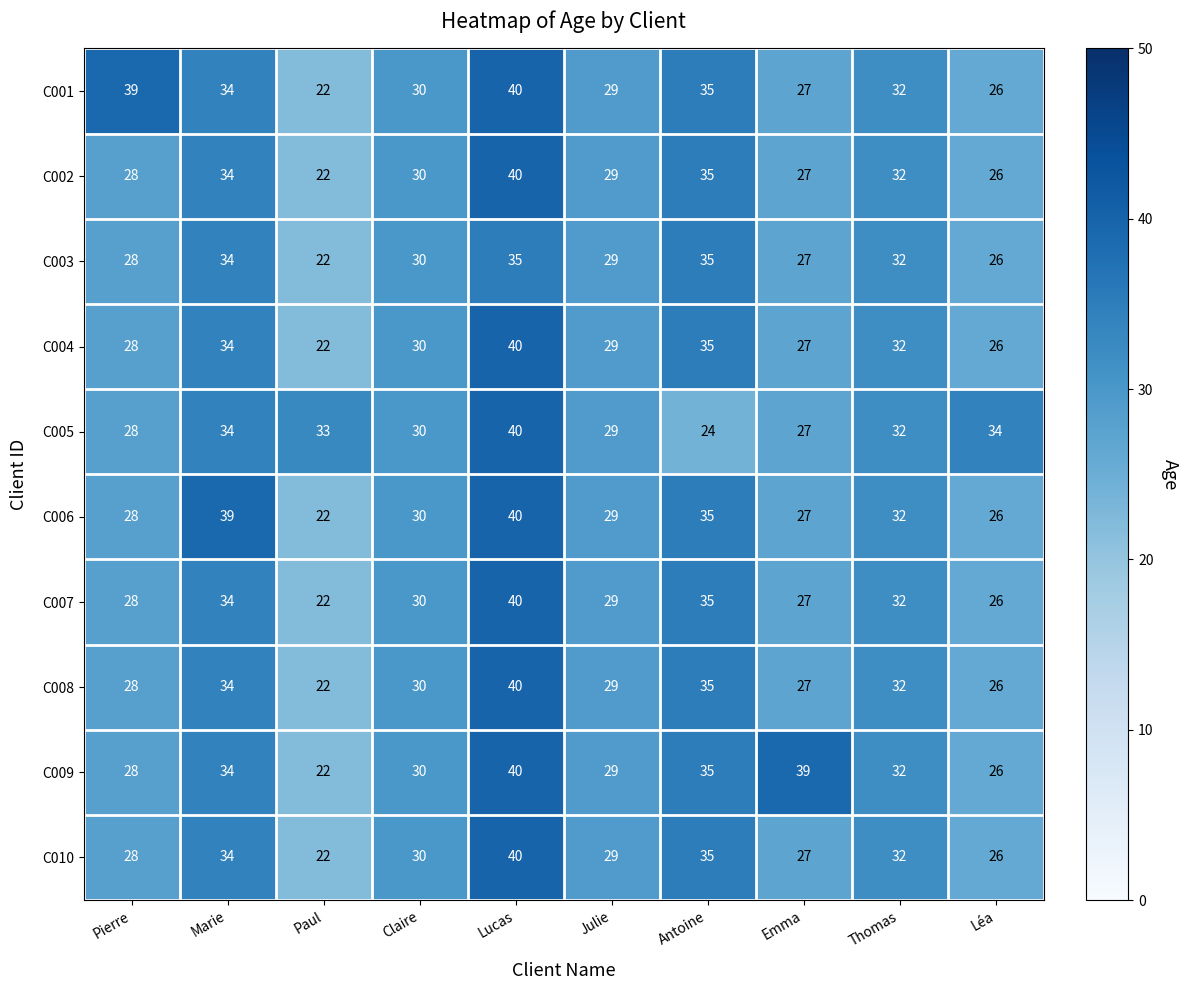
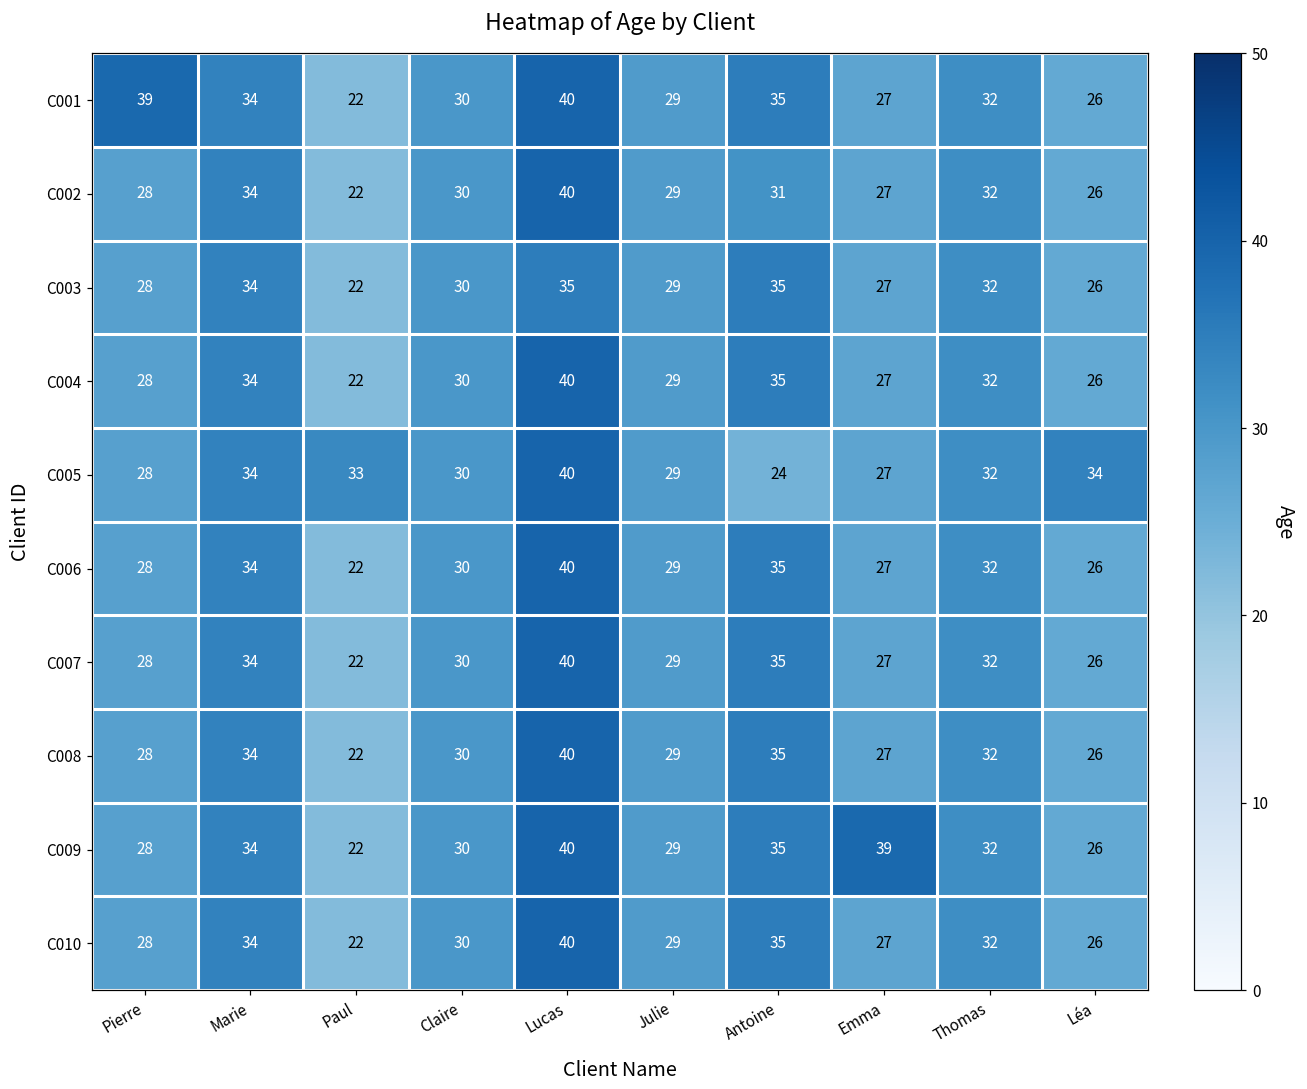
  {
    "C001": {
      "Pierre": 39,
      "Marie": 34,
      "Paul": 22,
      "Claire": 30,
      "Lucas": 40,
      "Julie": 29,
      "Antoine": 35,
      "Emma": 27,
      "Thomas": 32,
      "Léa": 26
    },
    "C002": {
      "Pierre": 28,
      "Marie": 34,
      "Paul": 22,
      "Claire": 30,
      "Lucas": 40,
      "Julie": 29,
-     "Antoine": 35,
+     "Antoine": 31,
      "Emma": 27,
      "Thomas": 32,
      "Léa": 26
    },
    "C003": {
      "Pierre": 28,
      "Marie": 34,
      "Paul": 22,
      "Claire": 30,
      "Lucas": 35,
      "Julie": 29,
      "Antoine": 35,
      "Emma": 27,
      "Thomas": 32,
      "Léa": 26
    },
    "C004": {
      "Pierre": 28,
      "Marie": 34,
      "Paul": 22,
      "Claire": 30,
      "Lucas": 40,
      "Julie": 29,
      "Antoine": 35,
      "Emma": 27,
      "Thomas": 32,
      "Léa": 26
    },
    "C005": {
      "Pierre": 28,
      "Marie": 34,
      "Paul": 33,
      "Claire": 30,
      "Lucas": 40,
      "Julie": 29,
      "Antoine": 24,
      "Emma": 27,
      "Thomas": 32,
      "Léa": 34
    },
    "C006": {
      "Pierre": 28,
-     "Marie": 39,
+     "Marie": 34,
      "Paul": 22,
      "Claire": 30,
      "Lucas": 40,
      "Julie": 29,
      "Antoine": 35,
      "Emma": 27,
      "Thomas": 32,
      "Léa": 26
    },
    "C007": {
      "Pierre": 28,
      "Marie": 34,
      "Paul": 22,
      "Claire": 30,
      "Lucas": 40,
      "Julie": 29,
      "Antoine": 35,
      "Emma": 27,
      "Thomas": 32,
      "Léa": 26
    },
    "C008": {
      "Pierre": 28,
      "Marie": 34,
      "Paul": 22,
      "Claire": 30,
      "Lucas": 40,
      "Julie": 29,
      "Antoine": 35,
      "Emma": 27,
      "Thomas": 32,
      "Léa": 26
    },
    "C009": {
      "Pierre": 28,
      "Marie": 34,
      "Paul": 22,
      "Claire": 30,
      "Lucas": 40,
      "Julie": 29,
      "Antoine": 35,
      "Emma": 39,
      "Thomas": 32,
      "Léa": 26
    },
    "C010": {
      "Pierre": 28,
      "Marie": 34,
      "Paul": 22,
      "Claire": 30,
      "Lucas": 40,
      "Julie": 29,
      "Antoine": 35,
      "Emma": 27,
      "Thomas": 32,
      "Léa": 26
    }
  }
